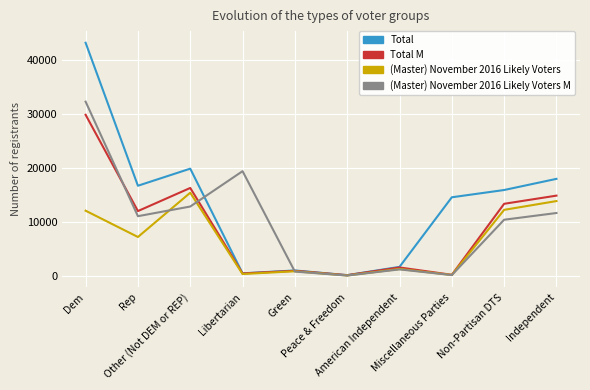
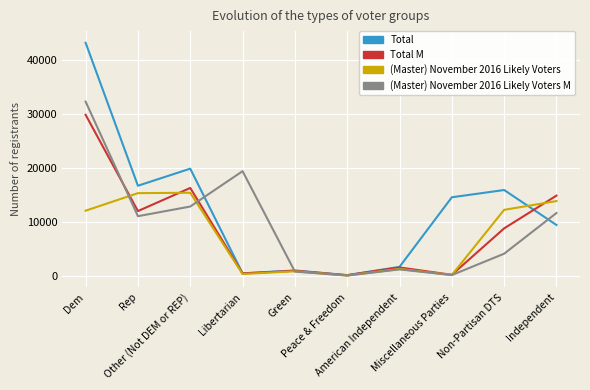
  {
    "Total": {
      "Dem": 43000,
      "Rep": 17000,
      "Other (Not DEM or REP)": 20000,
      "Miscellaneous Parties": 15000,
      "Non-Partisan DTS": 16000,
-     "Independent": 18000
+     "Independent": 9000
    },
    "Total M": {
      "Dem": 30000,
      "Rep": 12000,
      "Other (Not DEM or REP)": 16000,
-     "Non-Partisan DTS": 13000,
+     "Non-Partisan DTS": 9000,
      "Independent": 15000
    },
    "(Master) November 2016 Likely Voters": {
      "Dem": 12000,
-     "Rep": 7000,
+     "Rep": 15000,
      "Other (Not DEM or REP)": 15000,
      "Non-Partisan DTS": 12000,
      "Independent": 14000
    },
    "(Master) November 2016 Likely Voters M": {
      "Dem": 32000,
      "Rep": 11000,
      "Other (Not DEM or REP)": 13000,
      "Libertarian": 19000,
-     "Non-Partisan DTS": 10000,
+     "Non-Partisan DTS": 4000,
      "Independent": 12000
    }
  }
